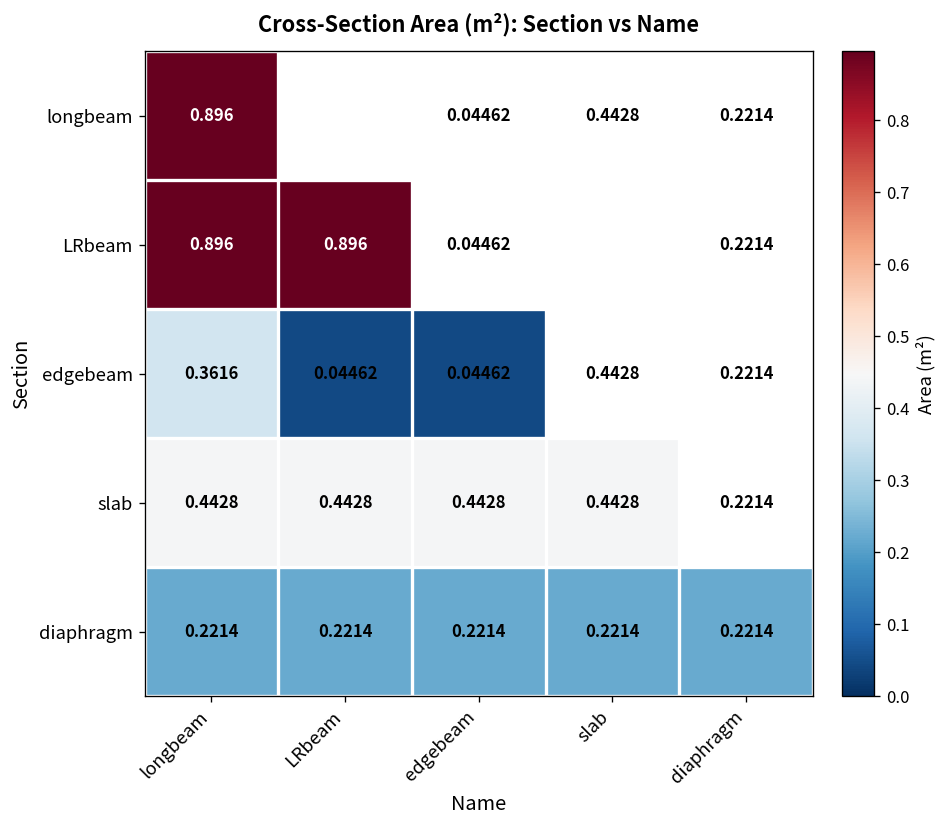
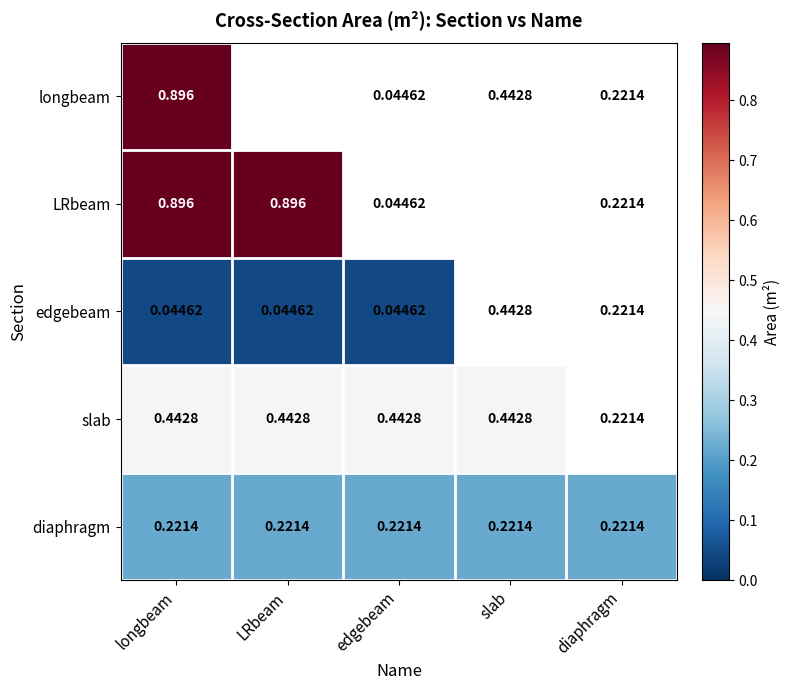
  {
    "longbeam": {
      "longbeam": 0.896
    },
    "LRbeam": {
      "longbeam": 0.896,
      "LRbeam": 0.896
    },
    "edgebeam": {
-     "longbeam": 0.3616,
+     "longbeam": 0.04462,
      "LRbeam": 0.04462,
      "edgebeam": 0.04462
    },
    "slab": {
      "longbeam": 0.4428,
      "LRbeam": 0.4428,
      "edgebeam": 0.4428,
      "slab": 0.4428
    },
    "diaphragm": {
      "longbeam": 0.2214,
      "LRbeam": 0.2214,
      "edgebeam": 0.2214,
      "slab": 0.2214,
      "diaphragm": 0.2214
    }
  }
